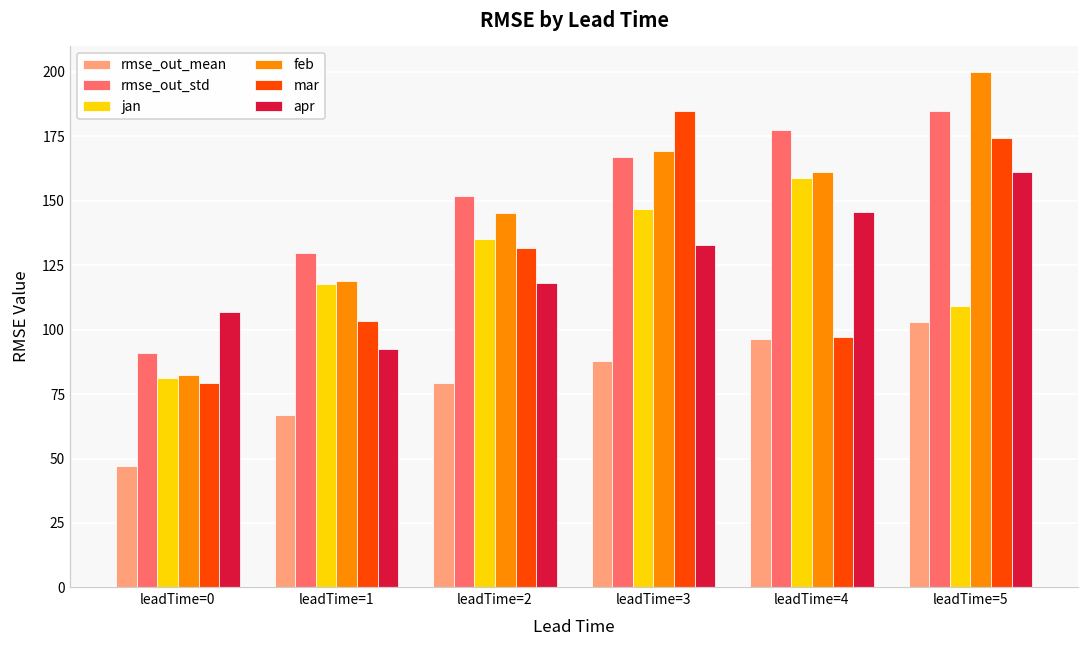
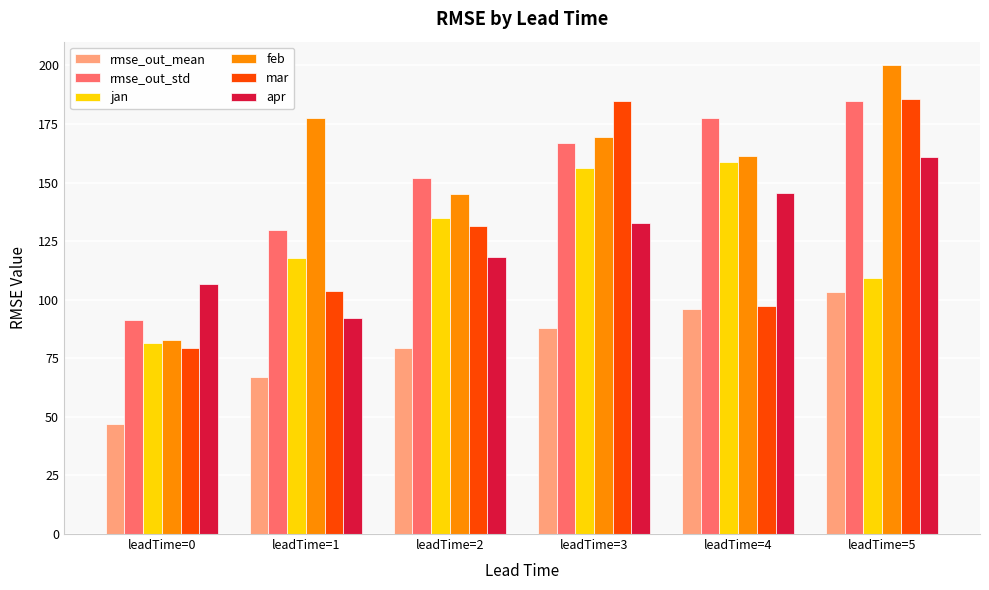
  {
    "jan": {
      "leadTime=0": 81,
      "leadTime=1": 118,
      "leadTime=2": 135,
-     "leadTime=3": 147,
+     "leadTime=3": 156,
      "leadTime=4": 159,
      "leadTime=5": 109
    },
    "feb": {
      "leadTime=0": 83,
-     "leadTime=1": 119,
+     "leadTime=1": 178,
      "leadTime=2": 145,
      "leadTime=3": 170,
      "leadTime=4": 161,
      "leadTime=5": 200
    },
    "mar": {
      "leadTime=0": 79,
      "leadTime=1": 104,
      "leadTime=2": 132,
      "leadTime=3": 185,
      "leadTime=4": 97,
-     "leadTime=5": 174
+     "leadTime=5": 186
    },
    "apr": {
      "leadTime=0": 107,
      "leadTime=1": 92,
      "leadTime=2": 118,
      "leadTime=3": 133,
      "leadTime=4": 146,
      "leadTime=5": 161
    }
  }
